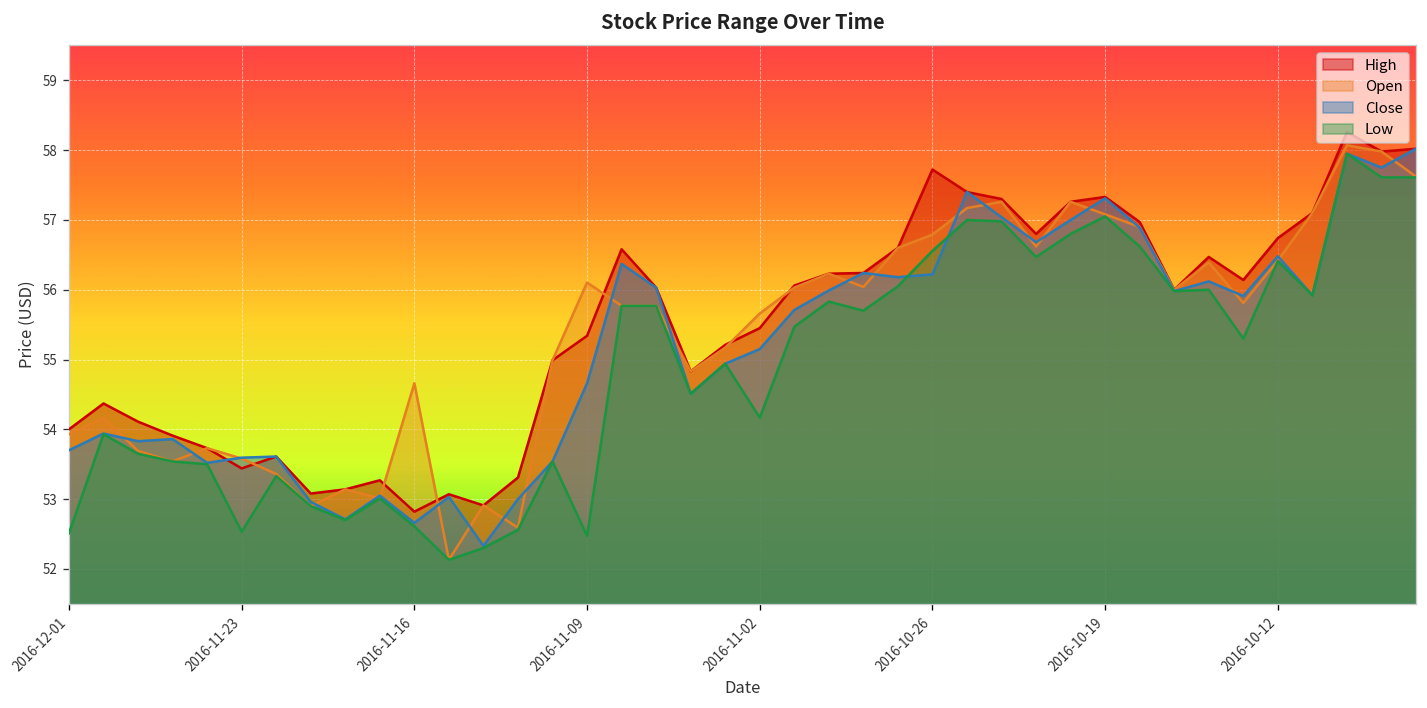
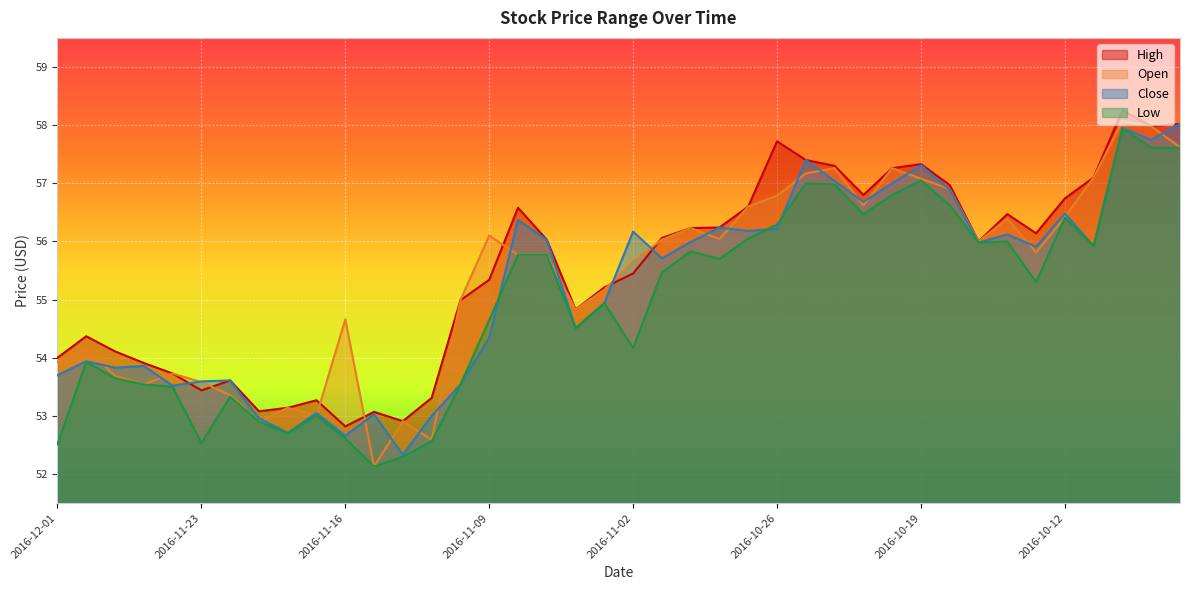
  {
    "High": {
      "2016-12-01": 54.0,
      "2016-11-23": 53.4,
      "2016-11-16": 52.8,
      "2016-11-09": 55.3,
      "2016-11-02": 55.5,
      "2016-10-26": 57.7,
      "2016-10-12": 56.7
    },
    "Open": {
      "2016-12-01": 53.9,
      "2016-11-16": 54.7,
      "2016-11-09": 56.1,
      "2016-11-02": 55.7,
      "2016-10-26": 56.8
    },
    "Close": {
      "2016-12-01": 53.7,
      "2016-11-16": 52.7,
-     "2016-11-09": 54.7,
-     "2016-11-02": 55.2,
+     "2016-11-09": 54.4,
+     "2016-11-02": 56.2,
      "2016-10-26": 56.2,
      "2016-10-12": 56.5
    },
    "Low": {
      "2016-12-01": 52.5,
      "2016-11-23": 52.5,
      "2016-11-16": 52.6,
-     "2016-11-09": 52.5,
+     "2016-11-09": 54.7,
      "2016-11-02": 54.2,
-     "2016-10-26": 56.6
+     "2016-10-26": 56.3
    }
  }
